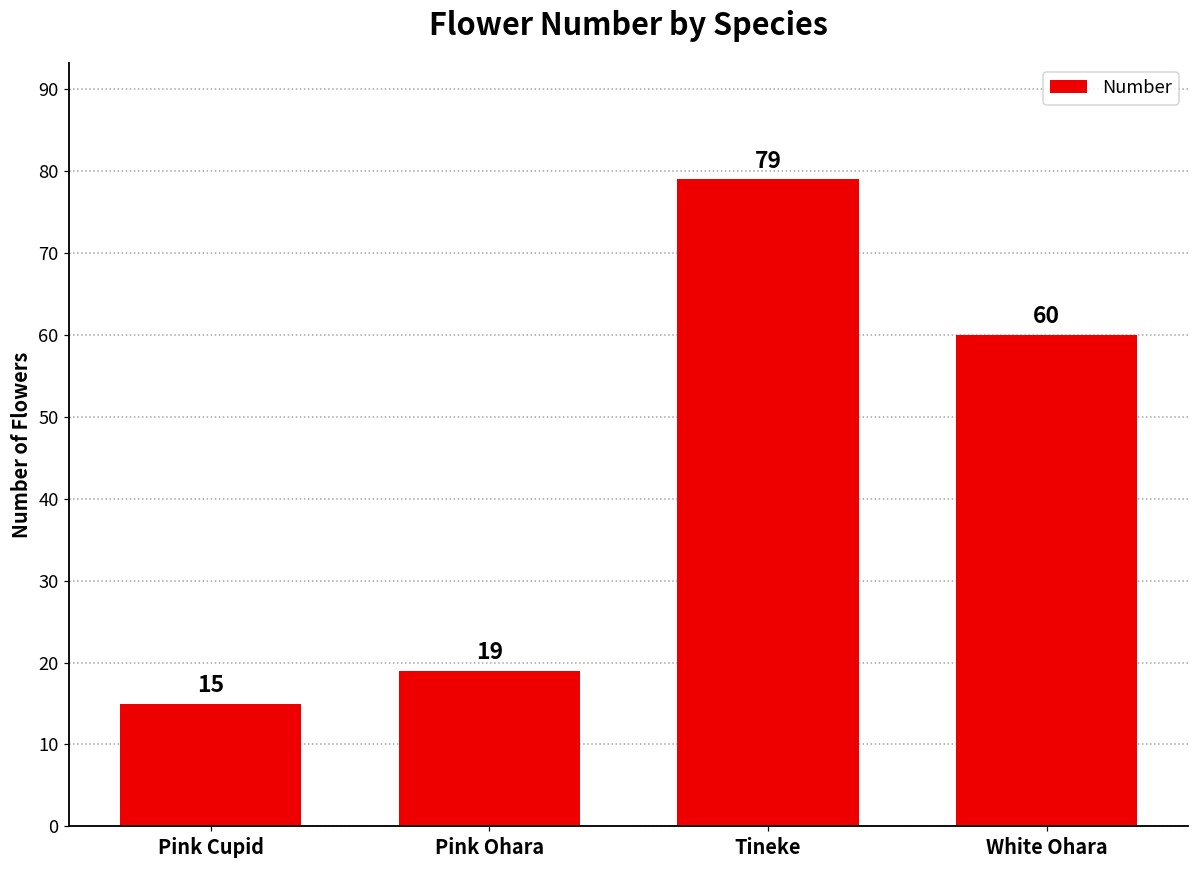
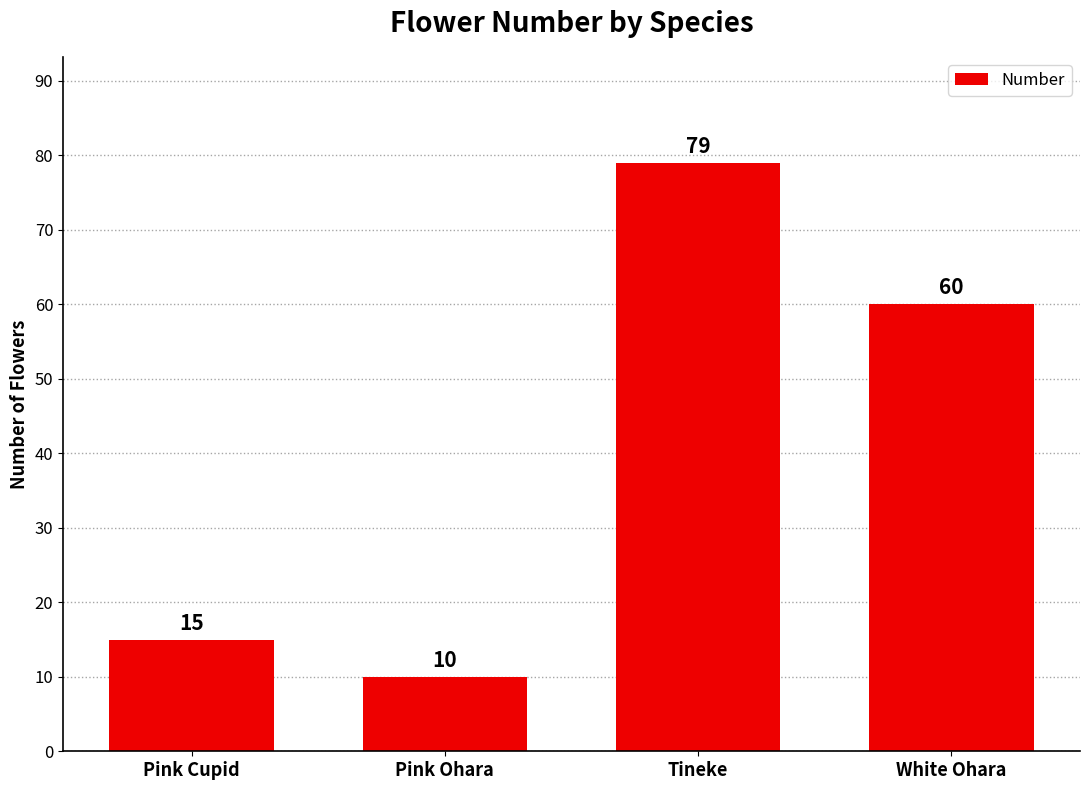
  {
    "Pink Cupid": 15,
-   "Pink Ohara": 19,
+   "Pink Ohara": 10,
    "Tineke": 79,
    "White Ohara": 60
  }
